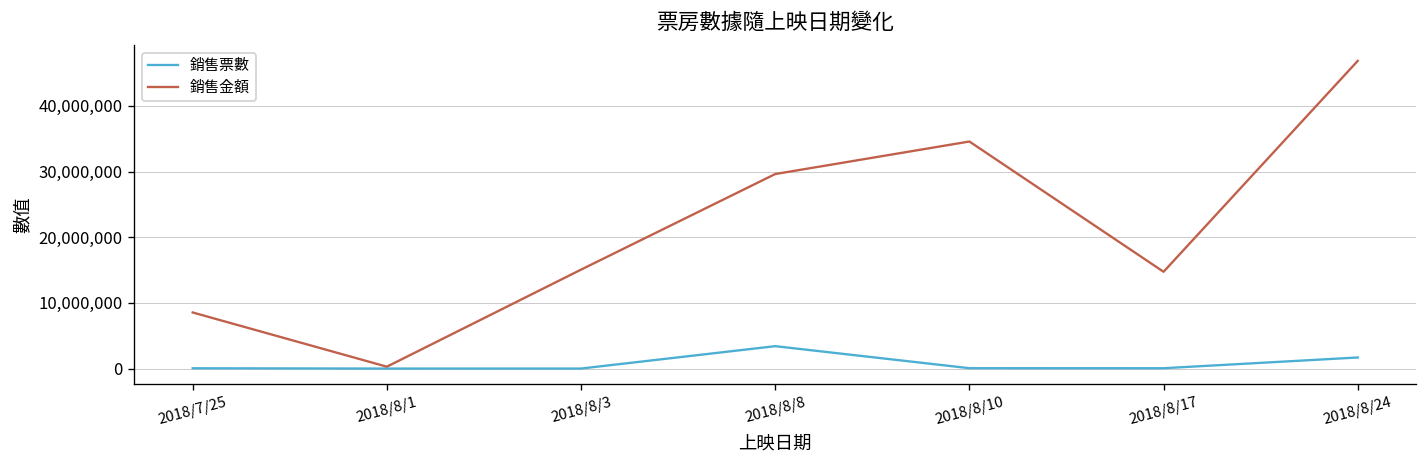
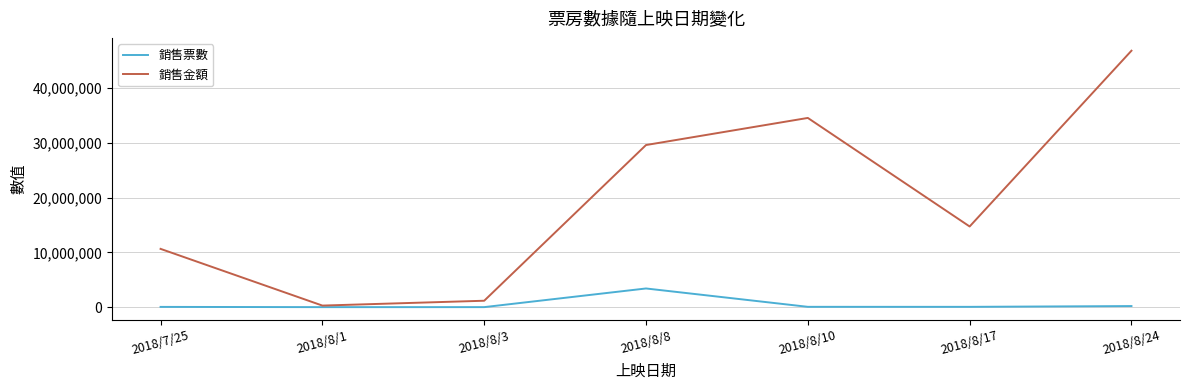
  {
    "銷售票數": {
      "2018/7/25": "0",
      "2018/8/3": "0",
      "2018/8/8": "3,000,000",
      "2018/8/10": "0",
      "2018/8/17": "0",
-     "2018/8/24": "2,000,000"
+     "2018/8/24": "0"
    },
    "銷售金額": {
-     "2018/7/25": "9,000,000",
-     "2018/8/3": "15,000,000",
+     "2018/7/25": "11,000,000",
+     "2018/8/3": "1,000,000",
      "2018/8/8": "30,000,000",
      "2018/8/10": "35,000,000",
      "2018/8/17": "15,000,000",
      "2018/8/24": "47,000,000"
    }
  }
